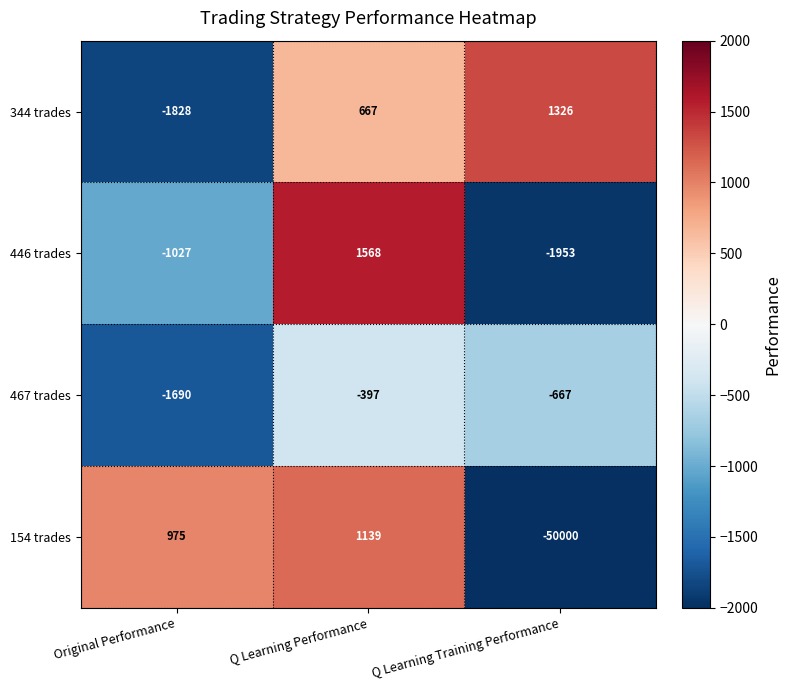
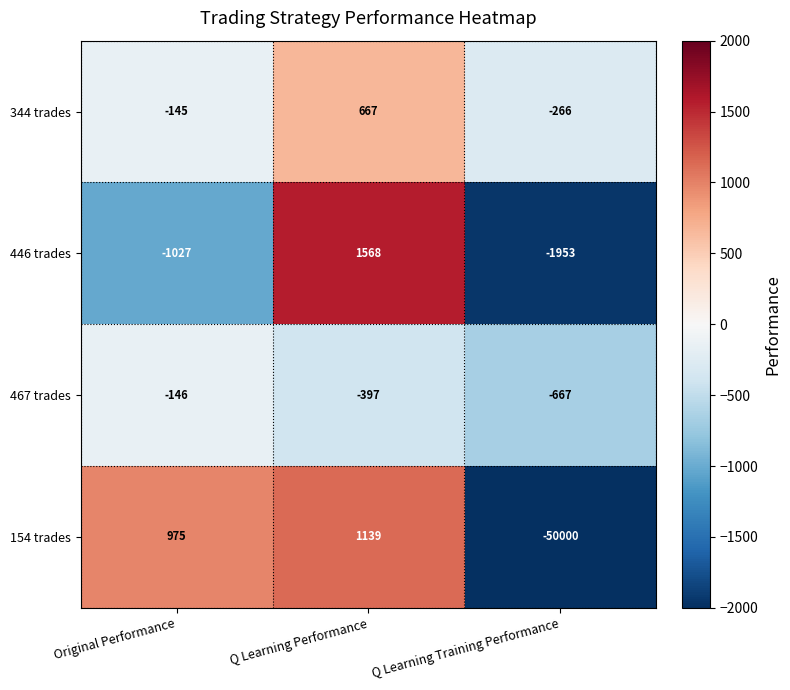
  {
    "344 trades": {
-     "Original Performance": -1828,
+     "Original Performance": -145,
      "Q Learning Performance": 667,
-     "Q Learning Training Performance": 1326
+     "Q Learning Training Performance": -266
    },
    "446 trades": {
      "Original Performance": -1027,
      "Q Learning Performance": 1568,
      "Q Learning Training Performance": -1953
    },
    "467 trades": {
-     "Original Performance": -1690,
+     "Original Performance": -146,
      "Q Learning Performance": -397,
      "Q Learning Training Performance": -667
    },
    "154 trades": {
      "Original Performance": 975,
      "Q Learning Performance": 1139,
      "Q Learning Training Performance": -50000
    }
  }
